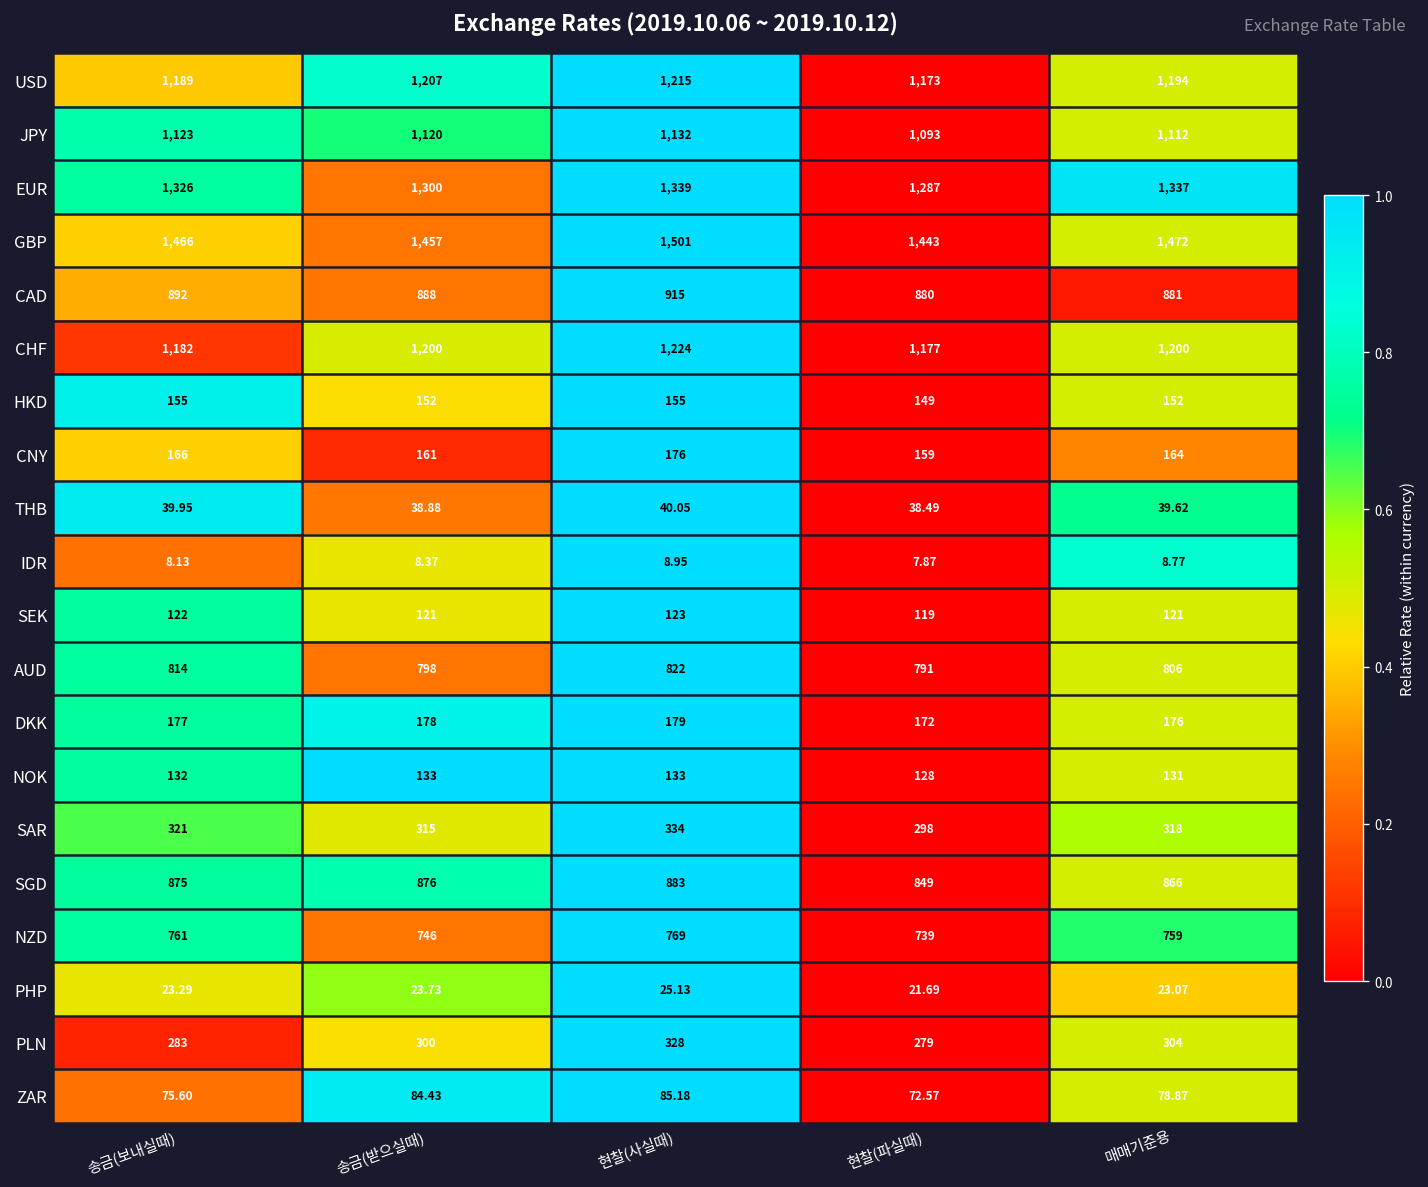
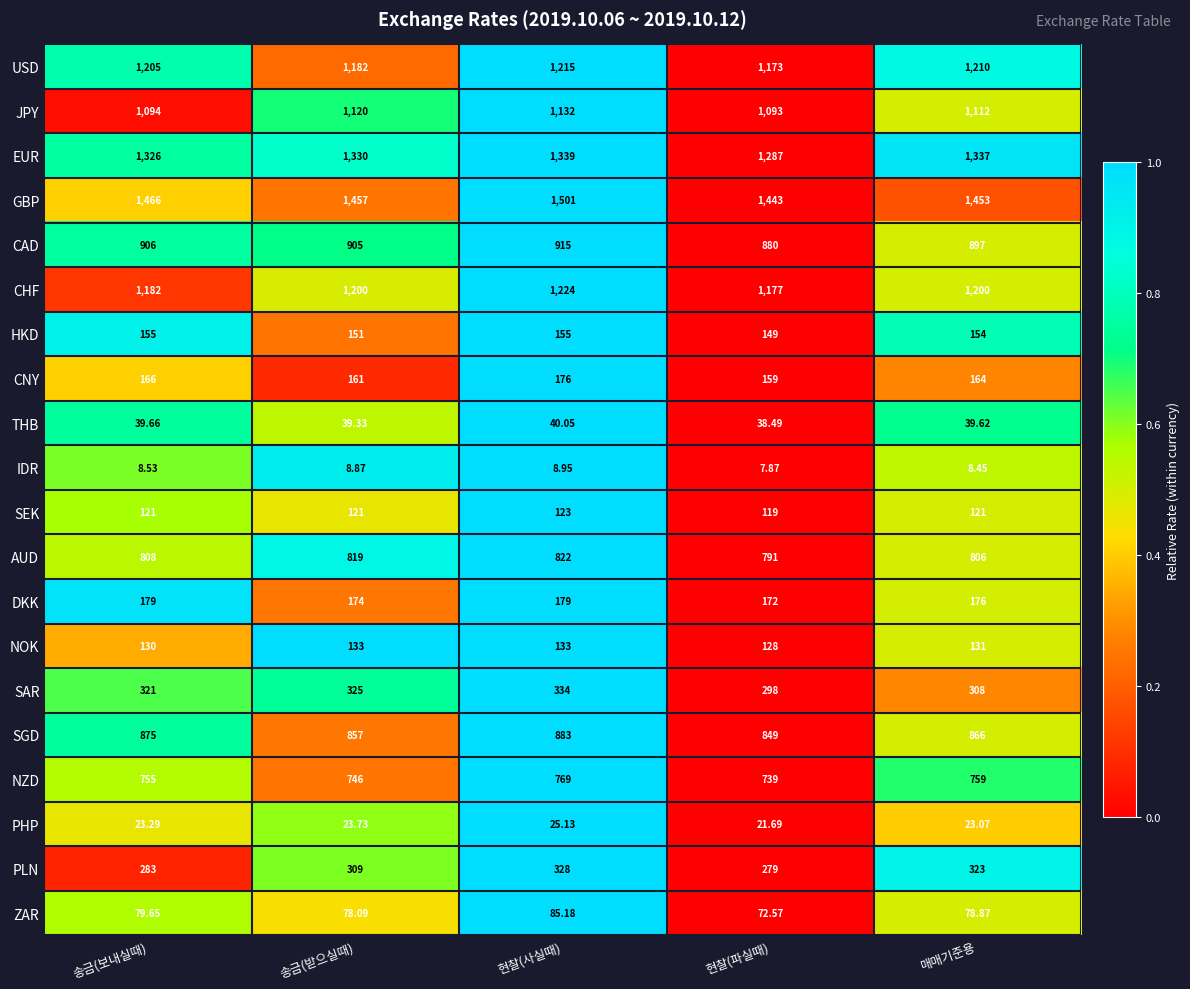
  {
    "USD": {
-     "송금(보내실때)": "1,189",
-     "송금(받으실때)": "1,207",
+     "송금(보내실때)": "1,205",
+     "송금(받으실때)": "1,182",
      "현찰(사실때)": "1,215",
      "현찰(파실때)": "1,173",
-     "매매기준용": "1,194"
+     "매매기준용": "1,210"
    },
    "JPY": {
-     "송금(보내실때)": "1,123",
+     "송금(보내실때)": "1,094",
      "송금(받으실때)": "1,120",
      "현찰(사실때)": "1,132",
      "현찰(파실때)": "1,093",
      "매매기준용": "1,112"
    },
    "EUR": {
      "송금(보내실때)": "1,326",
-     "송금(받으실때)": "1,300",
+     "송금(받으실때)": "1,330",
      "현찰(사실때)": "1,339",
      "현찰(파실때)": "1,287",
      "매매기준용": "1,337"
    },
    "GBP": {
      "송금(보내실때)": "1,466",
      "송금(받으실때)": "1,457",
      "현찰(사실때)": "1,501",
      "현찰(파실때)": "1,443",
-     "매매기준용": "1,472"
+     "매매기준용": "1,453"
    },
    "CAD": {
-     "송금(보내실때)": "892",
-     "송금(받으실때)": "888",
+     "송금(보내실때)": "906",
+     "송금(받으실때)": "905",
      "현찰(사실때)": "915",
      "현찰(파실때)": "880",
-     "매매기준용": "881"
+     "매매기준용": "897"
    },
    "CHF": {
      "송금(보내실때)": "1,182",
      "송금(받으실때)": "1,200",
      "현찰(사실때)": "1,224",
      "현찰(파실때)": "1,177",
      "매매기준용": "1,200"
    },
    "HKD": {
      "송금(보내실때)": "155",
-     "송금(받으실때)": "152",
+     "송금(받으실때)": "151",
      "현찰(사실때)": "155",
      "현찰(파실때)": "149",
-     "매매기준용": "152"
+     "매매기준용": "154"
    },
    "CNY": {
      "송금(보내실때)": "166",
      "송금(받으실때)": "161",
      "현찰(사실때)": "176",
      "현찰(파실때)": "159",
      "매매기준용": "164"
    },
    "THB": {
-     "송금(보내실때)": "39.95",
-     "송금(받으실때)": "38.88",
+     "송금(보내실때)": "39.66",
+     "송금(받으실때)": "39.33",
      "현찰(사실때)": "40.05",
      "현찰(파실때)": "38.49",
      "매매기준용": "39.62"
    },
    "IDR": {
-     "송금(보내실때)": "8.13",
-     "송금(받으실때)": "8.37",
+     "송금(보내실때)": "8.53",
+     "송금(받으실때)": "8.87",
      "현찰(사실때)": "8.95",
      "현찰(파실때)": "7.87",
-     "매매기준용": "8.77"
+     "매매기준용": "8.45"
    },
    "SEK": {
-     "송금(보내실때)": "122",
+     "송금(보내실때)": "121",
      "송금(받으실때)": "121",
      "현찰(사실때)": "123",
      "현찰(파실때)": "119",
      "매매기준용": "121"
    },
    "AUD": {
-     "송금(보내실때)": "814",
-     "송금(받으실때)": "798",
+     "송금(보내실때)": "808",
+     "송금(받으실때)": "819",
      "현찰(사실때)": "822",
      "현찰(파실때)": "791",
      "매매기준용": "806"
    },
    "DKK": {
-     "송금(보내실때)": "177",
-     "송금(받으실때)": "178",
+     "송금(보내실때)": "179",
+     "송금(받으실때)": "174",
      "현찰(사실때)": "179",
      "현찰(파실때)": "172",
      "매매기준용": "176"
    },
    "NOK": {
-     "송금(보내실때)": "132",
+     "송금(보내실때)": "130",
      "송금(받으실때)": "133",
      "현찰(사실때)": "133",
      "현찰(파실때)": "128",
      "매매기준용": "131"
    },
    "SAR": {
      "송금(보내실때)": "321",
-     "송금(받으실때)": "315",
+     "송금(받으실때)": "325",
      "현찰(사실때)": "334",
      "현찰(파실때)": "298",
-     "매매기준용": "318"
+     "매매기준용": "308"
    },
    "SGD": {
      "송금(보내실때)": "875",
-     "송금(받으실때)": "876",
+     "송금(받으실때)": "857",
      "현찰(사실때)": "883",
      "현찰(파실때)": "849",
      "매매기준용": "866"
    },
    "NZD": {
-     "송금(보내실때)": "761",
+     "송금(보내실때)": "755",
      "송금(받으실때)": "746",
      "현찰(사실때)": "769",
      "현찰(파실때)": "739",
      "매매기준용": "759"
    },
    "PHP": {
      "송금(보내실때)": "23.29",
      "송금(받으실때)": "23.73",
      "현찰(사실때)": "25.13",
      "현찰(파실때)": "21.69",
      "매매기준용": "23.07"
    },
    "PLN": {
      "송금(보내실때)": "283",
-     "송금(받으실때)": "300",
+     "송금(받으실때)": "309",
      "현찰(사실때)": "328",
      "현찰(파실때)": "279",
-     "매매기준용": "304"
+     "매매기준용": "323"
    },
    "ZAR": {
-     "송금(보내실때)": "75.60",
-     "송금(받으실때)": "84.43",
+     "송금(보내실때)": "79.65",
+     "송금(받으실때)": "78.09",
      "현찰(사실때)": "85.18",
      "현찰(파실때)": "72.57",
      "매매기준용": "78.87"
    }
  }
